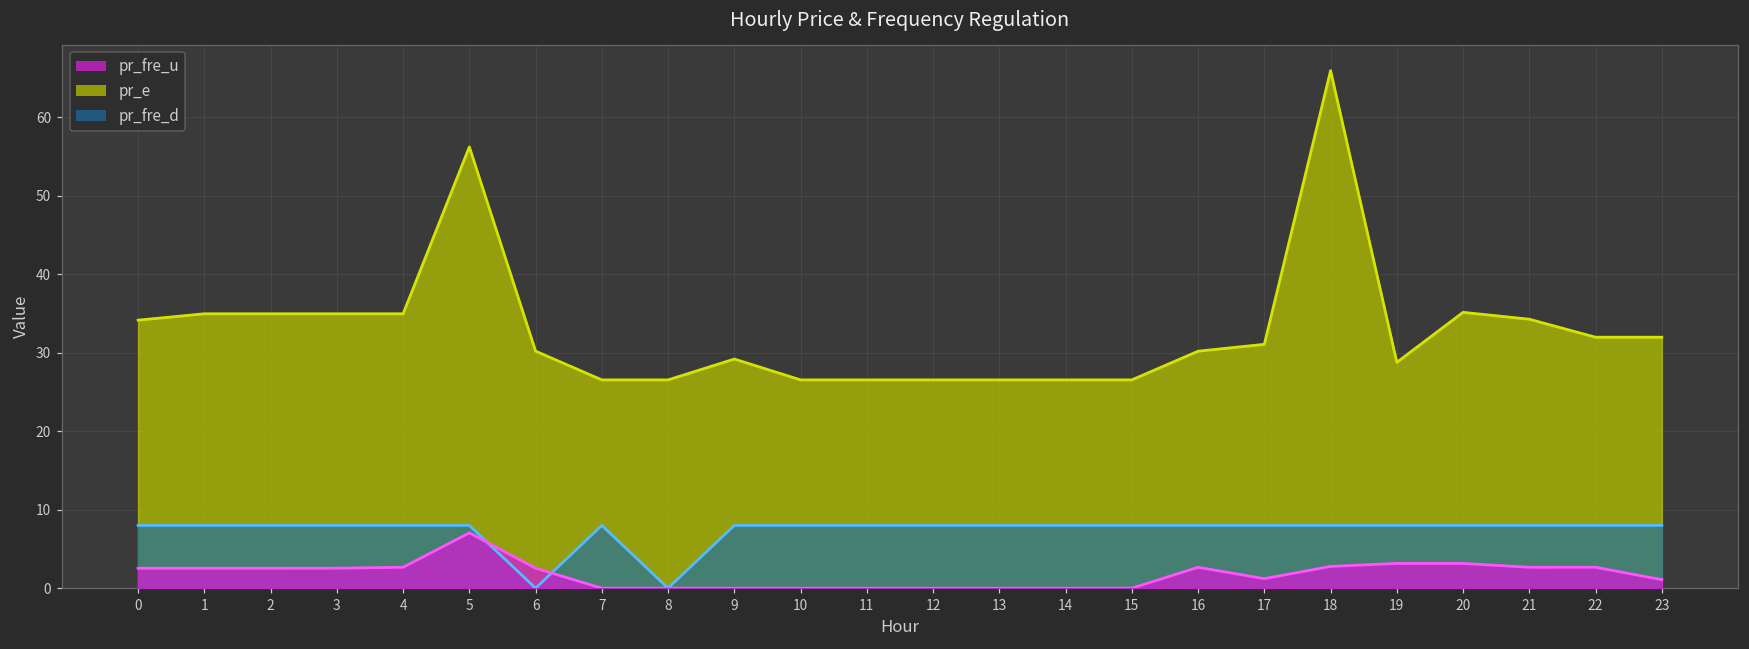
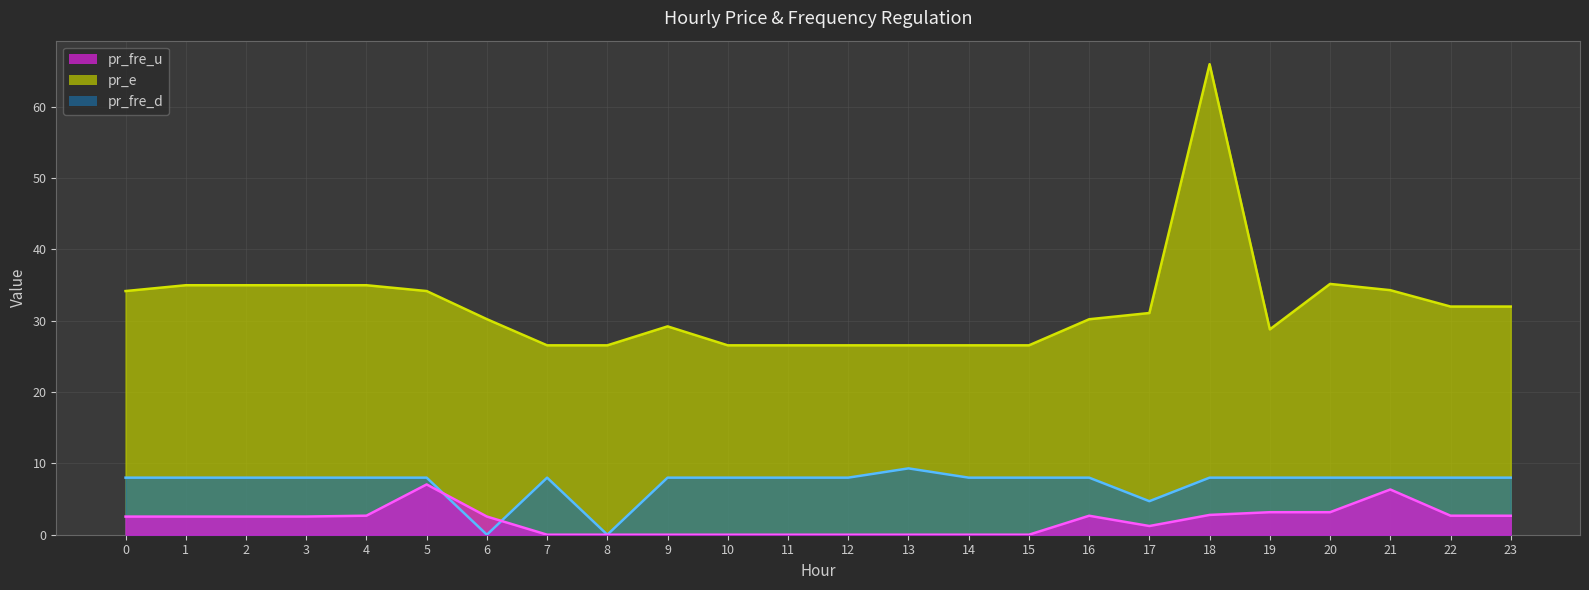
  {
    "pr_e": {
      "0": 34,
      "1": 35,
      "2": 35,
      "3": 35,
      "4": 35,
-     "5": 56,
+     "5": 34,
      "6": 30,
      "7": 27,
      "8": 27,
      "9": 29,
      "10": 27,
      "11": 27,
      "12": 27,
      "13": 27,
      "14": 27,
      "15": 27,
      "16": 30,
      "17": 31,
      "18": 66,
      "19": 29,
      "20": 35,
      "21": 34,
      "22": 32,
      "23": 32
    },
    "pr_fre_d": {
      "0": 8,
      "1": 8,
      "2": 8,
      "3": 8,
      "4": 8,
      "5": 8,
      "6": 0,
      "7": 8,
      "9": 8,
      "10": 8,
      "11": 8,
      "12": 8,
-     "13": 8,
+     "13": 9,
      "14": 8,
      "15": 8,
      "16": 8,
-     "17": 8,
+     "17": 5,
      "18": 8,
      "19": 8,
      "20": 8,
      "21": 8,
      "22": 8,
      "23": 8
    },
    "pr_fre_u": {
      "0": 3,
      "1": 3,
      "2": 3,
      "3": 3,
      "4": 3,
      "5": 7,
      "6": 3,
      "7": 0,
      "9": 0,
      "10": 0,
      "11": 0,
      "12": 0,
      "13": 0,
      "14": 0,
      "15": 0,
      "16": 3,
      "17": 1,
      "18": 3,
      "19": 3,
      "20": 3,
-     "21": 3,
+     "21": 6,
      "22": 3,
-     "23": 1
+     "23": 3
    }
  }
